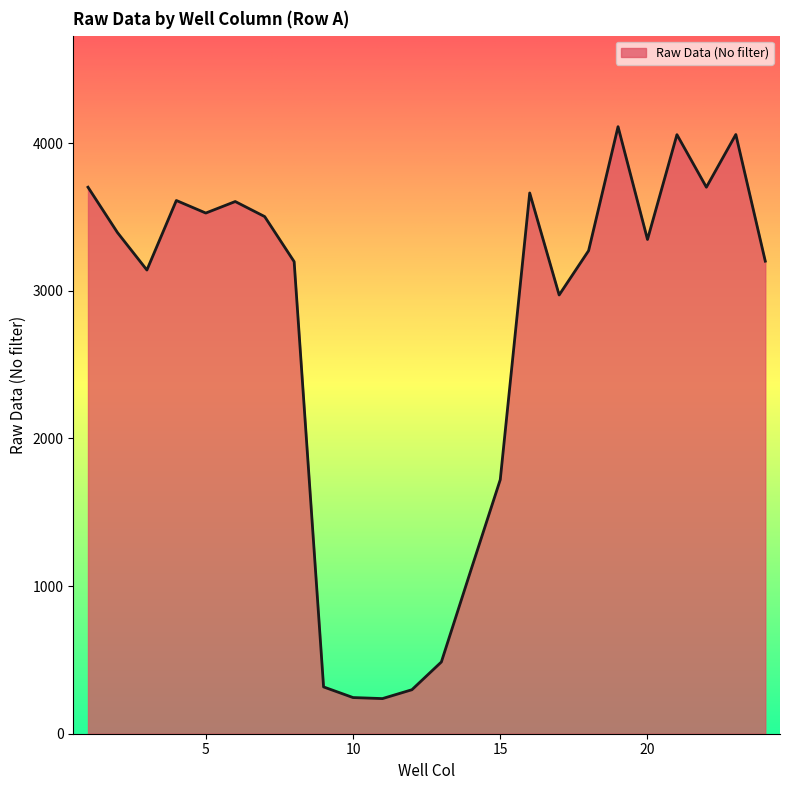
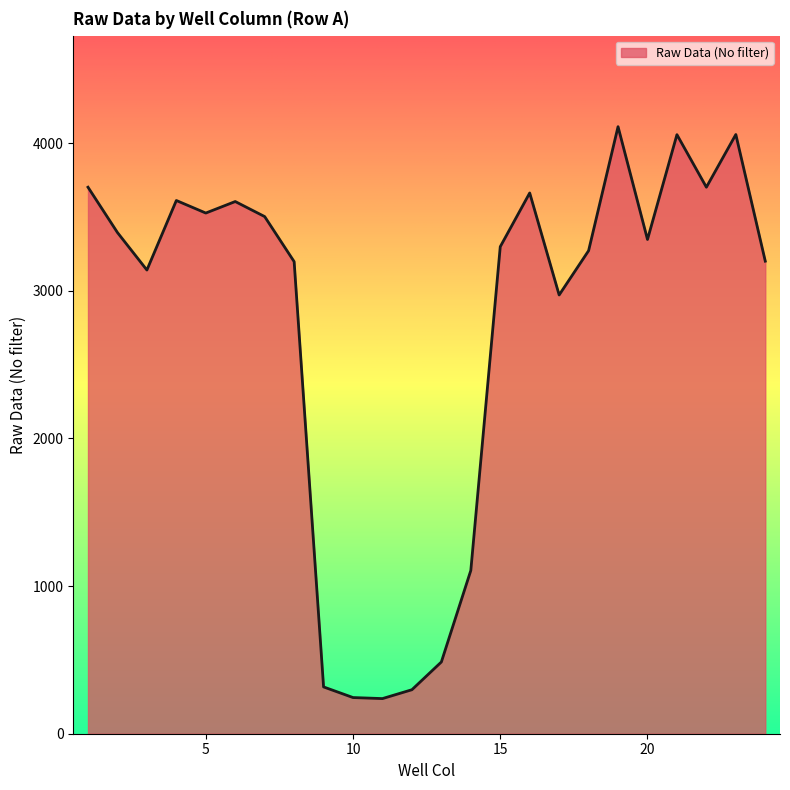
  {
    "5": 3530,
    "10": 250,
-   "15": 1720,
+   "15": 3300,
    "20": 3350
  }
